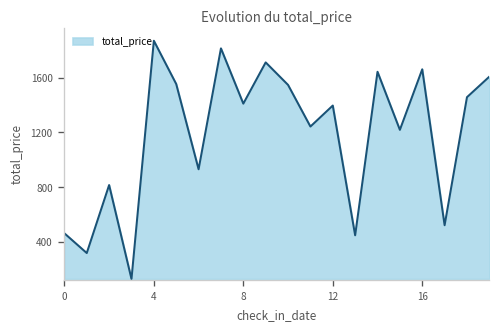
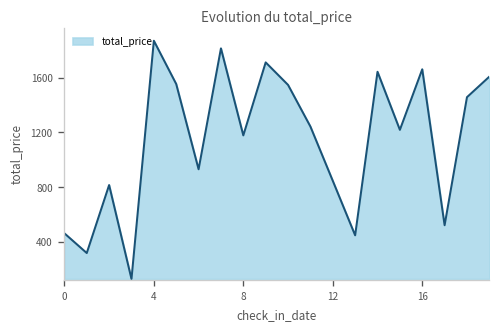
  {
    "0": 460,
    "4": 1870,
-   "8": 1410,
-   "12": 1400,
+   "8": 1180,
+   "12": 850,
    "16": 1660
  }
